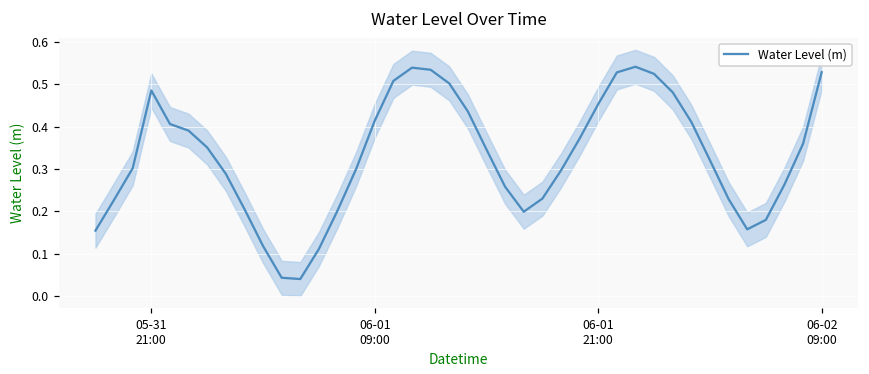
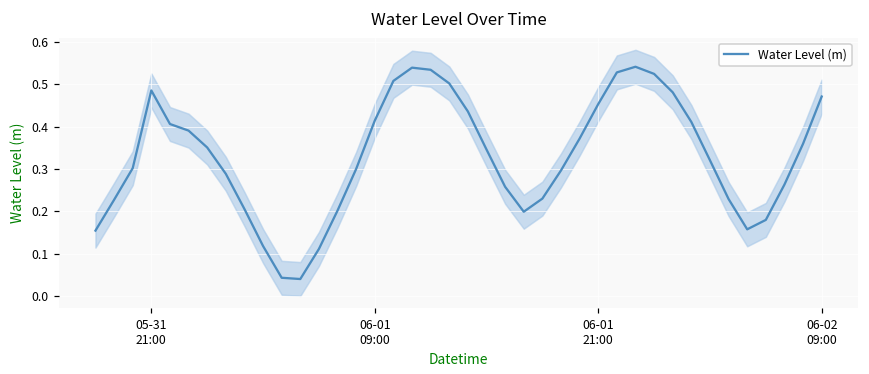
  {
    "Water Level (m)": {
      "05-31 21:00": 0.49,
      "06-01 09:00": 0.41,
      "06-01 21:00": 0.45,
-     "06-02 09:00": 0.53
+     "06-02 09:00": 0.47
    }
  }
